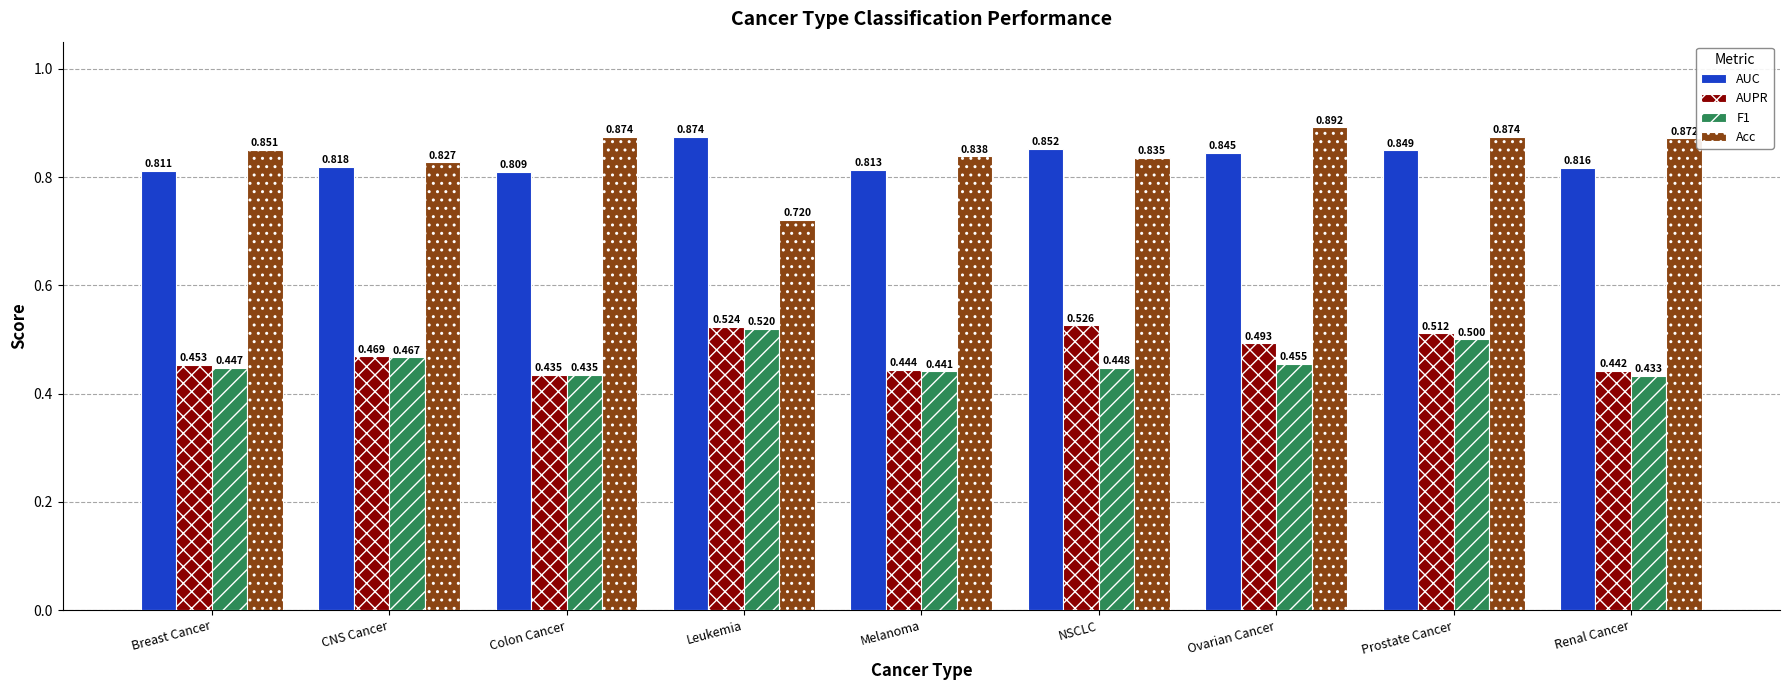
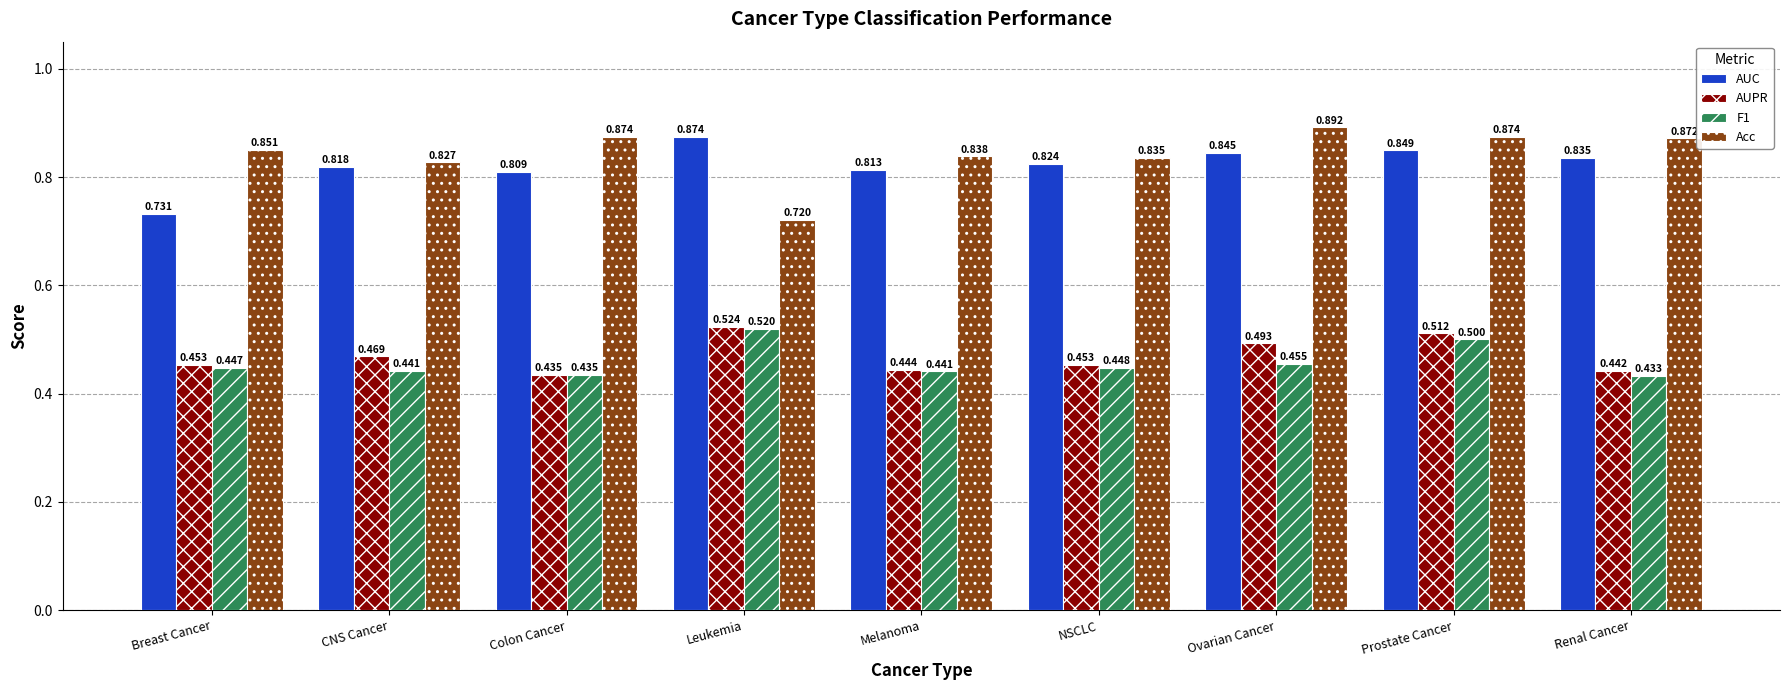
  {
    "AUC": {
-     "Breast Cancer": 0.811,
+     "Breast Cancer": 0.731,
      "CNS Cancer": 0.818,
      "Colon Cancer": 0.809,
      "Leukemia": 0.874,
      "Melanoma": 0.813,
-     "NSCLC": 0.852,
+     "NSCLC": 0.824,
      "Ovarian Cancer": 0.845,
      "Prostate Cancer": 0.849,
-     "Renal Cancer": 0.816
+     "Renal Cancer": 0.835
    },
    "AUPR": {
      "Breast Cancer": 0.453,
      "CNS Cancer": 0.469,
      "Colon Cancer": 0.435,
      "Leukemia": 0.524,
      "Melanoma": 0.444,
-     "NSCLC": 0.526,
+     "NSCLC": 0.453,
      "Ovarian Cancer": 0.493,
      "Prostate Cancer": 0.512,
      "Renal Cancer": 0.442
    },
    "F1": {
      "Breast Cancer": 0.447,
-     "CNS Cancer": 0.467,
+     "CNS Cancer": 0.441,
      "Colon Cancer": 0.435,
      "Leukemia": 0.520,
      "Melanoma": 0.441,
      "NSCLC": 0.448,
      "Ovarian Cancer": 0.455,
      "Prostate Cancer": 0.500,
      "Renal Cancer": 0.433
    },
    "Acc": {
      "Breast Cancer": 0.851,
      "CNS Cancer": 0.827,
      "Colon Cancer": 0.874,
      "Leukemia": 0.720,
      "Melanoma": 0.838,
      "NSCLC": 0.835,
      "Ovarian Cancer": 0.892,
      "Prostate Cancer": 0.874
    }
  }
